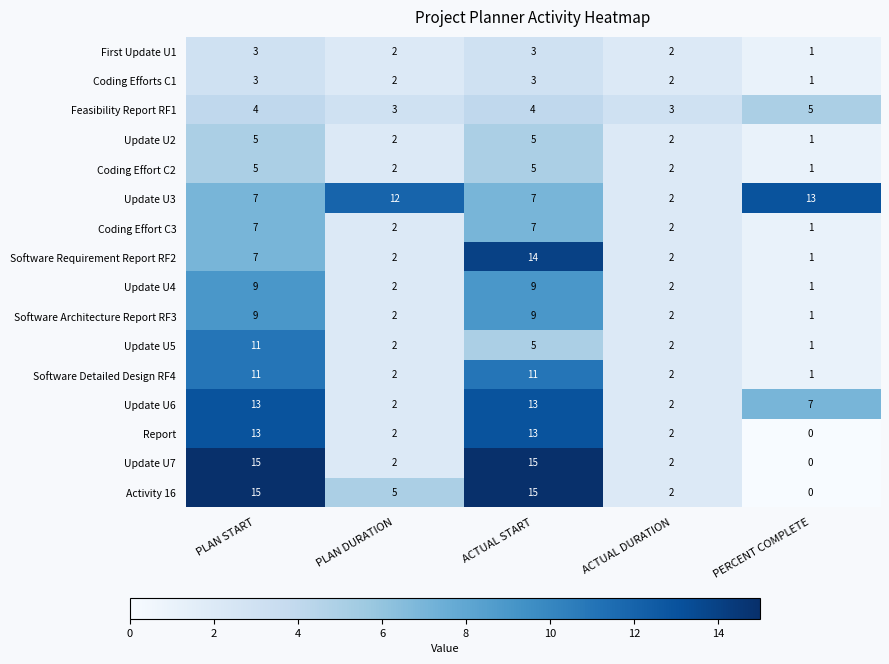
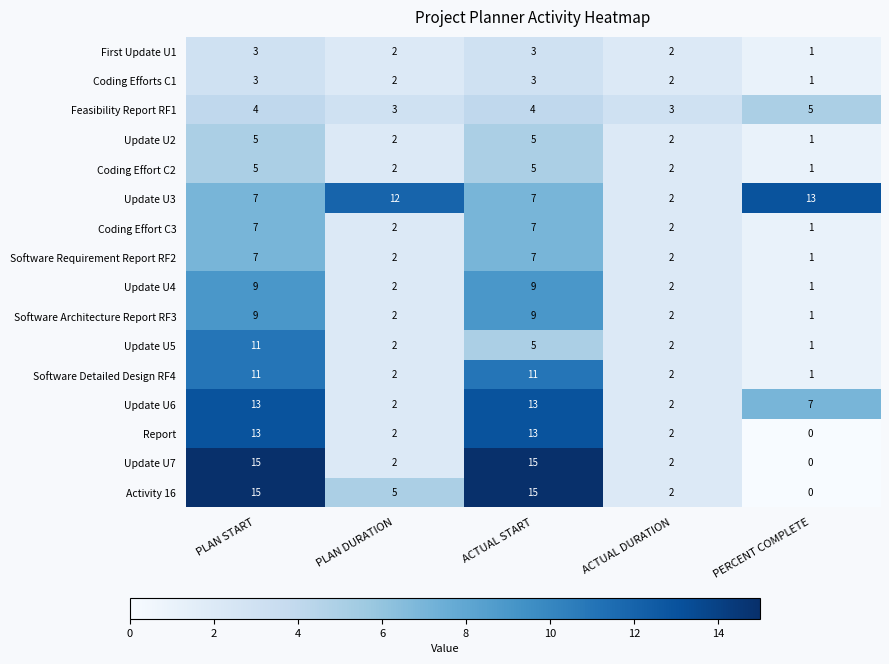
  {
    "First Update U1": {
      "PLAN START": 3,
      "PLAN DURATION": 2,
      "ACTUAL START": 3,
      "ACTUAL DURATION": 2,
      "PERCENT COMPLETE": 1
    },
    "Coding Efforts C1": {
      "PLAN START": 3,
      "PLAN DURATION": 2,
      "ACTUAL START": 3,
      "ACTUAL DURATION": 2,
      "PERCENT COMPLETE": 1
    },
    "Feasibility Report RF1": {
      "PLAN START": 4,
      "PLAN DURATION": 3,
      "ACTUAL START": 4,
      "ACTUAL DURATION": 3,
      "PERCENT COMPLETE": 5
    },
    "Update U2": {
      "PLAN START": 5,
      "PLAN DURATION": 2,
      "ACTUAL START": 5,
      "ACTUAL DURATION": 2,
      "PERCENT COMPLETE": 1
    },
    "Coding Effort C2": {
      "PLAN START": 5,
      "PLAN DURATION": 2,
      "ACTUAL START": 5,
      "ACTUAL DURATION": 2,
      "PERCENT COMPLETE": 1
    },
    "Update U3": {
      "PLAN START": 7,
      "PLAN DURATION": 12,
      "ACTUAL START": 7,
      "ACTUAL DURATION": 2,
      "PERCENT COMPLETE": 13
    },
    "Coding Effort C3": {
      "PLAN START": 7,
      "PLAN DURATION": 2,
      "ACTUAL START": 7,
      "ACTUAL DURATION": 2,
      "PERCENT COMPLETE": 1
    },
    "Software Requirement Report RF2": {
      "PLAN START": 7,
      "PLAN DURATION": 2,
-     "ACTUAL START": 14,
+     "ACTUAL START": 7,
      "ACTUAL DURATION": 2,
      "PERCENT COMPLETE": 1
    },
    "Update U4": {
      "PLAN START": 9,
      "PLAN DURATION": 2,
      "ACTUAL START": 9,
      "ACTUAL DURATION": 2,
      "PERCENT COMPLETE": 1
    },
    "Software Architecture Report RF3": {
      "PLAN START": 9,
      "PLAN DURATION": 2,
      "ACTUAL START": 9,
      "ACTUAL DURATION": 2,
      "PERCENT COMPLETE": 1
    },
    "Update U5": {
      "PLAN START": 11,
      "PLAN DURATION": 2,
      "ACTUAL START": 5,
      "ACTUAL DURATION": 2,
      "PERCENT COMPLETE": 1
    },
    "Software Detailed Design RF4": {
      "PLAN START": 11,
      "PLAN DURATION": 2,
      "ACTUAL START": 11,
      "ACTUAL DURATION": 2,
      "PERCENT COMPLETE": 1
    },
    "Update U6": {
      "PLAN START": 13,
      "PLAN DURATION": 2,
      "ACTUAL START": 13,
      "ACTUAL DURATION": 2,
      "PERCENT COMPLETE": 7
    },
    "Report": {
      "PLAN START": 13,
      "PLAN DURATION": 2,
      "ACTUAL START": 13,
      "ACTUAL DURATION": 2,
      "PERCENT COMPLETE": 0
    },
    "Update U7": {
      "PLAN START": 15,
      "PLAN DURATION": 2,
      "ACTUAL START": 15,
      "ACTUAL DURATION": 2,
      "PERCENT COMPLETE": 0
    },
    "Activity 16": {
      "PLAN START": 15,
      "PLAN DURATION": 5,
      "ACTUAL START": 15,
      "ACTUAL DURATION": 2,
      "PERCENT COMPLETE": 0
    }
  }
